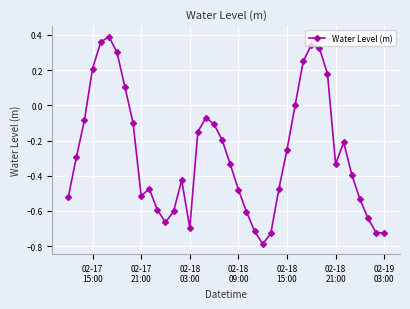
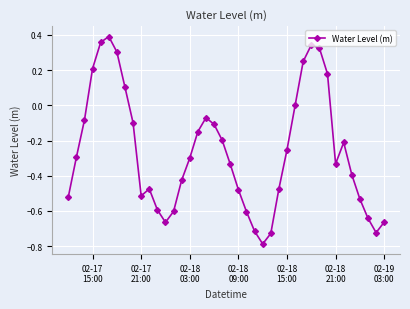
  {
    "02-17 15:00": 0.21,
    "02-17 21:00": -0.51,
-   "02-18 03:00": -0.70,
+   "02-18 03:00": -0.30,
    "02-18 09:00": -0.48,
    "02-18 15:00": -0.25,
    "02-18 21:00": -0.33,
-   "02-19 03:00": -0.72
+   "02-19 03:00": -0.66
  }
